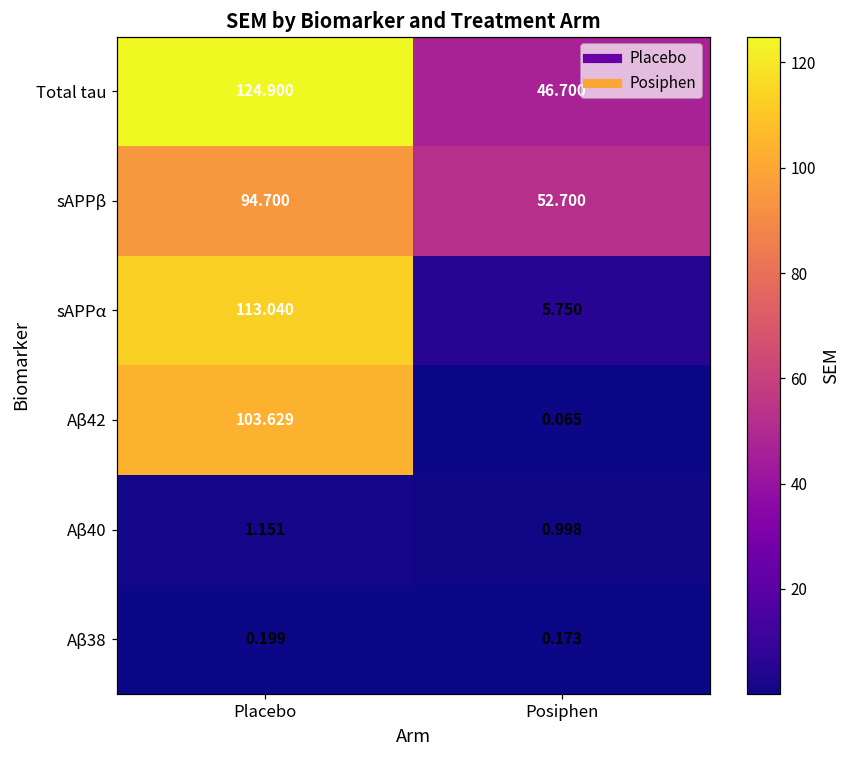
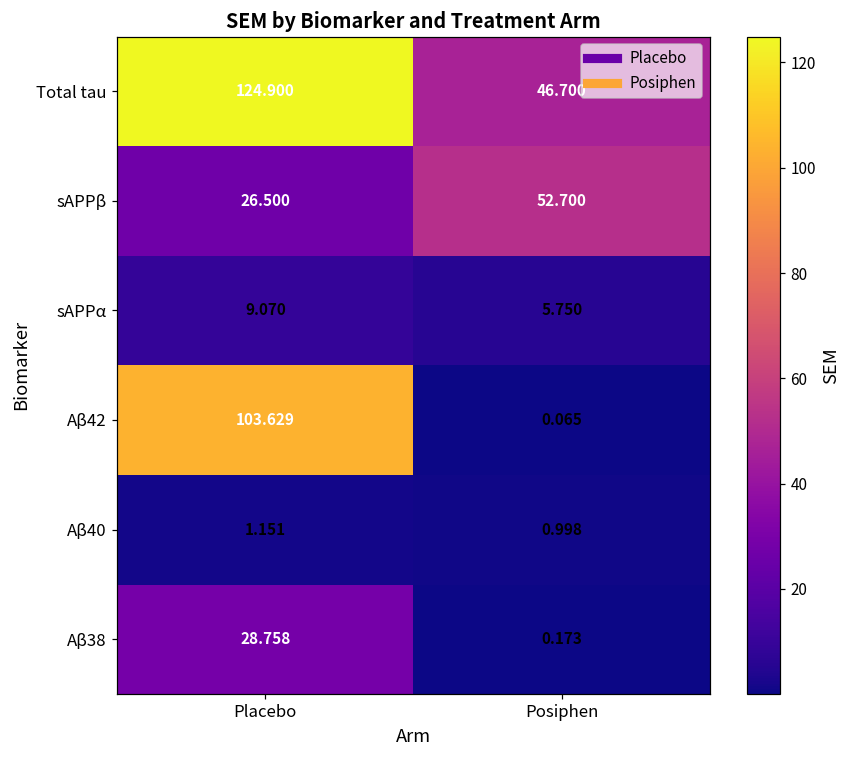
  {
    "Total tau": {
      "Placebo": 124.900
    },
    "sAPPβ": {
-     "Placebo": 94.700,
+     "Placebo": 26.500,
      "Posiphen": 52.700
    },
    "sAPPα": {
-     "Placebo": 113.040,
+     "Placebo": 9.070,
      "Posiphen": 5.750
    },
    "Aβ42": {
      "Placebo": 103.629,
      "Posiphen": 0.065
    },
    "Aβ40": {
      "Placebo": 1.151,
      "Posiphen": 0.998
    },
    "Aβ38": {
-     "Placebo": 0.199,
+     "Placebo": 28.758,
      "Posiphen": 0.173
    }
  }
